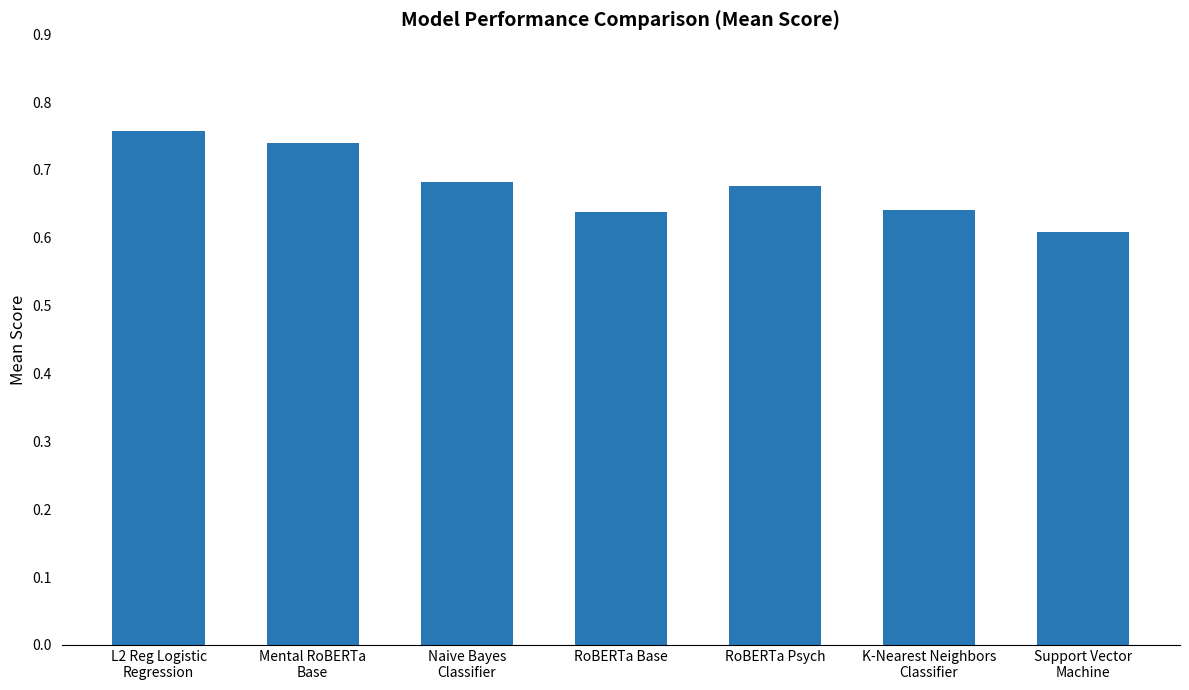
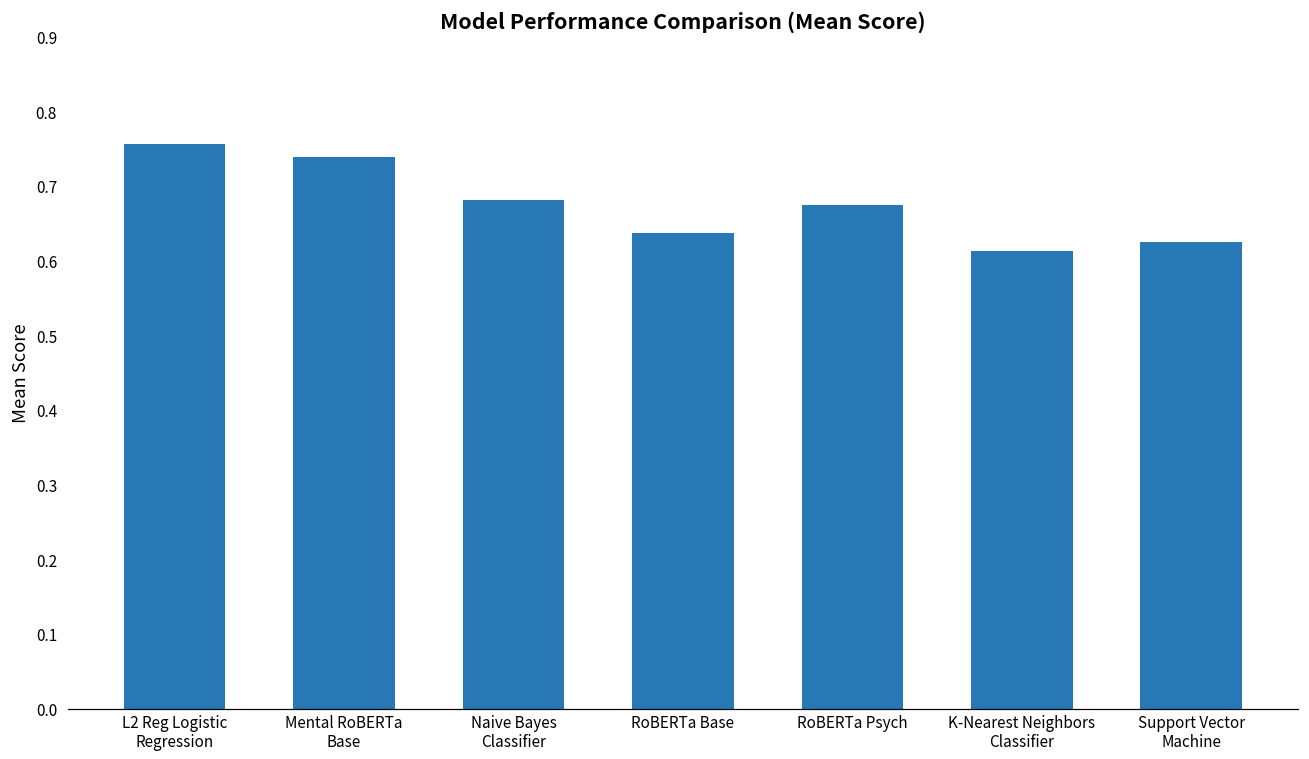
  {
    "L2 Reg Logistic Regression": 0.76,
    "Mental RoBERTa Base": 0.74,
    "Naive Bayes Classifier": 0.68,
    "RoBERTa Base": 0.64,
    "RoBERTa Psych": 0.68,
-   "K-Nearest Neighbors Classifier": 0.64,
-   "Support Vector Machine": 0.61
+   "K-Nearest Neighbors Classifier": 0.61,
+   "Support Vector Machine": 0.63
  }
